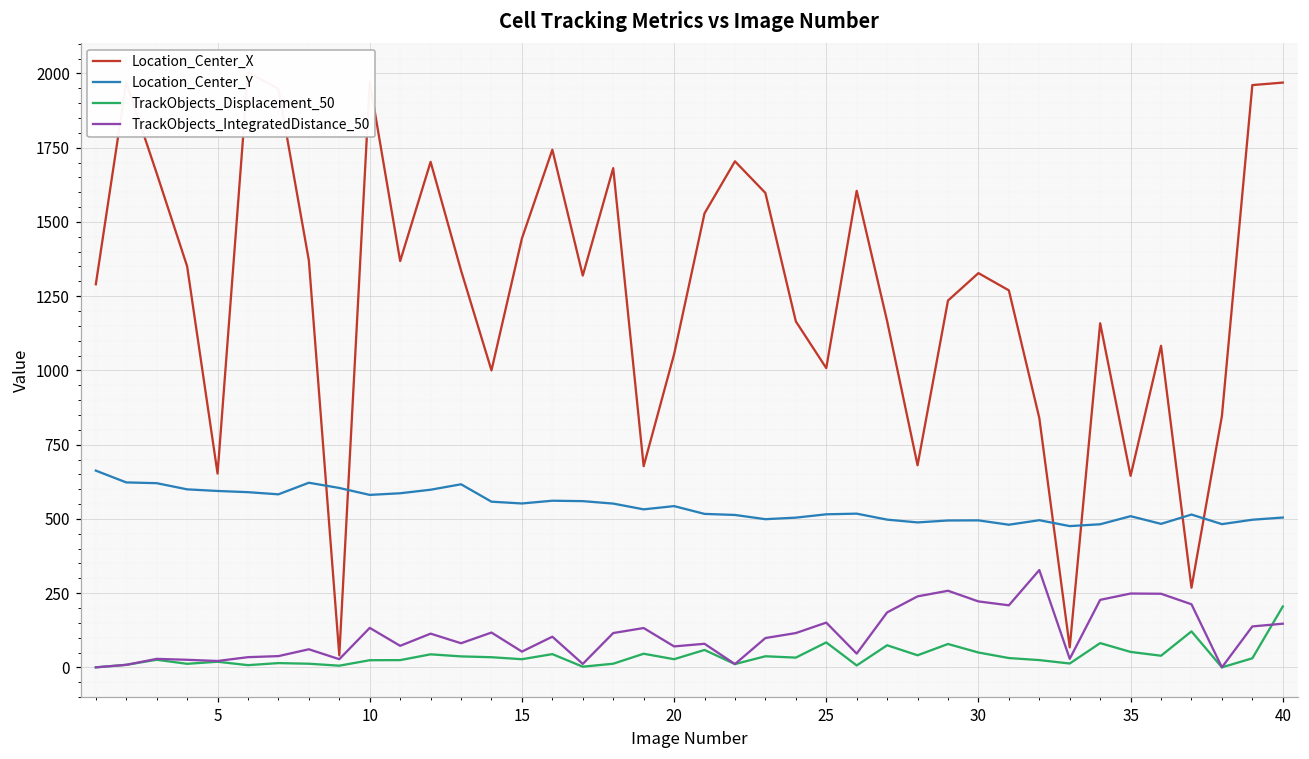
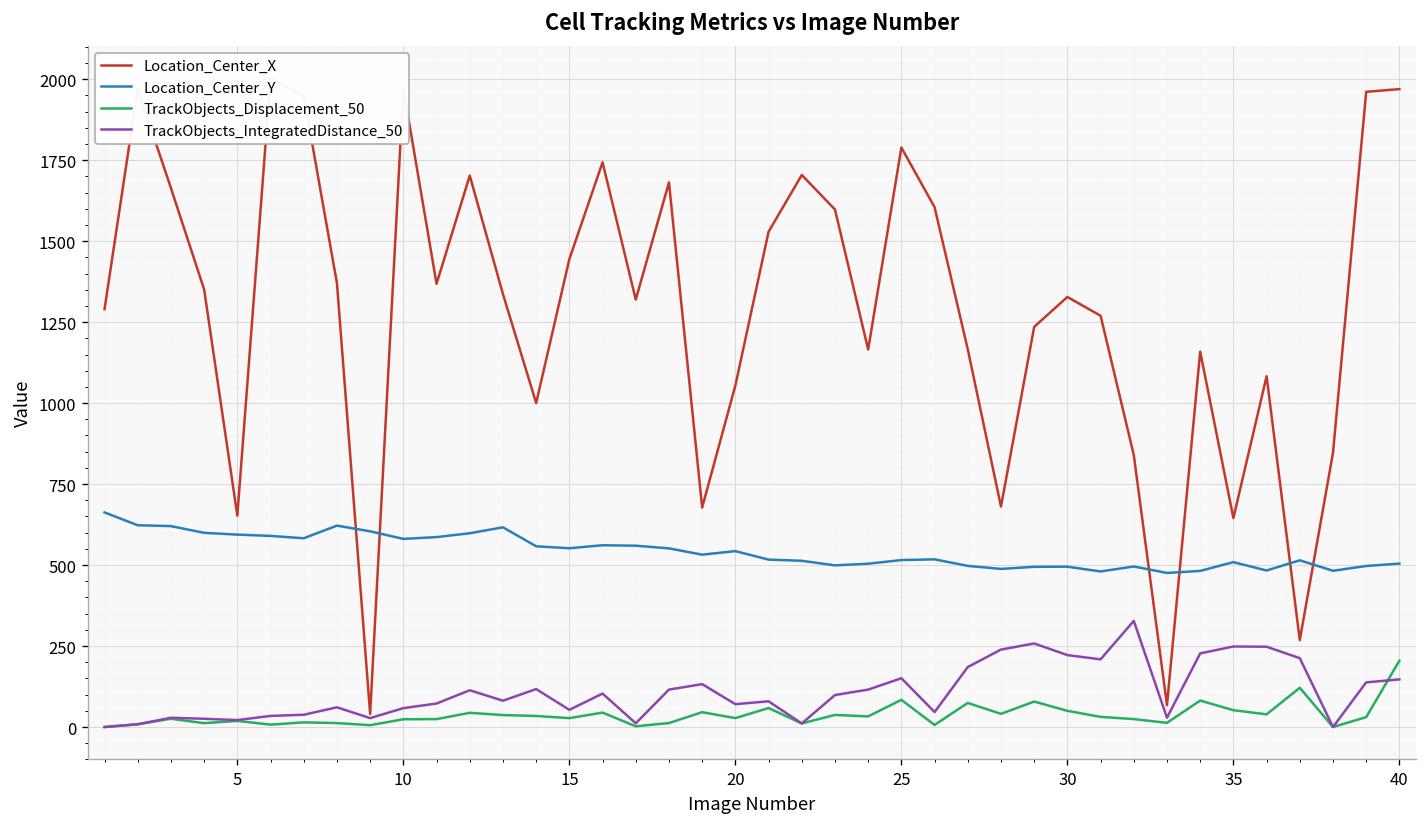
  {
    "Location_Center_X": {
      "5": 650,
      "15": 1440,
      "20": 1050,
-     "25": 1010,
+     "25": 1790,
      "30": 1330,
      "35": 650,
      "40": 1970
    },
    "Location_Center_Y": {
      "5": 590,
      "10": 580,
      "15": 550,
      "20": 540,
      "25": 520,
      "30": 490,
      "35": 510,
      "40": 500
    },
    "TrackObjects_Displacement_50": {
      "10": 20,
      "15": 30,
      "20": 30,
      "25": 80,
      "30": 50,
      "35": 50,
      "40": 200
    },
    "TrackObjects_IntegratedDistance_50": {
-     "10": 130,
+     "10": 60,
      "15": 50,
      "20": 70,
      "25": 150,
      "30": 220,
      "35": 250,
      "40": 150
    }
  }
